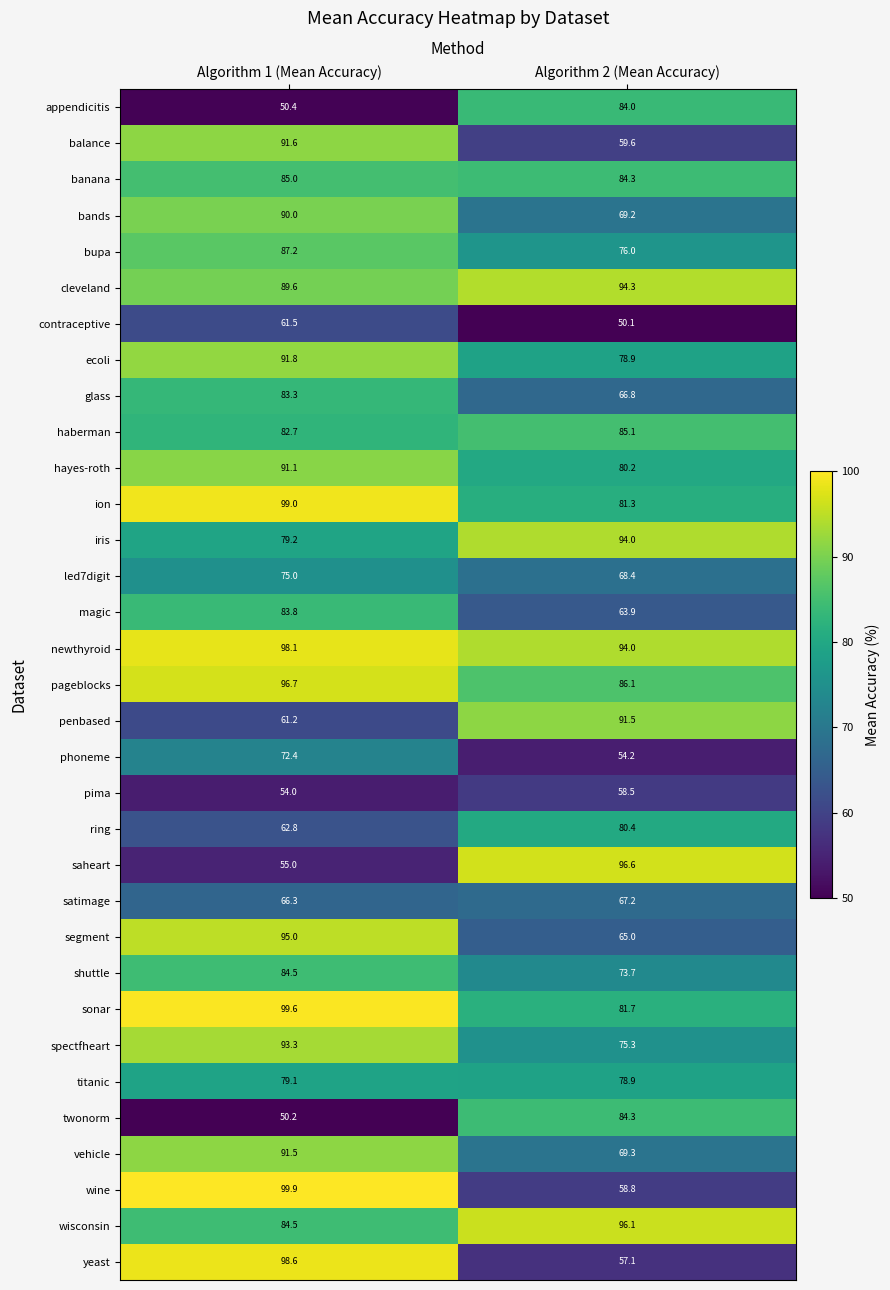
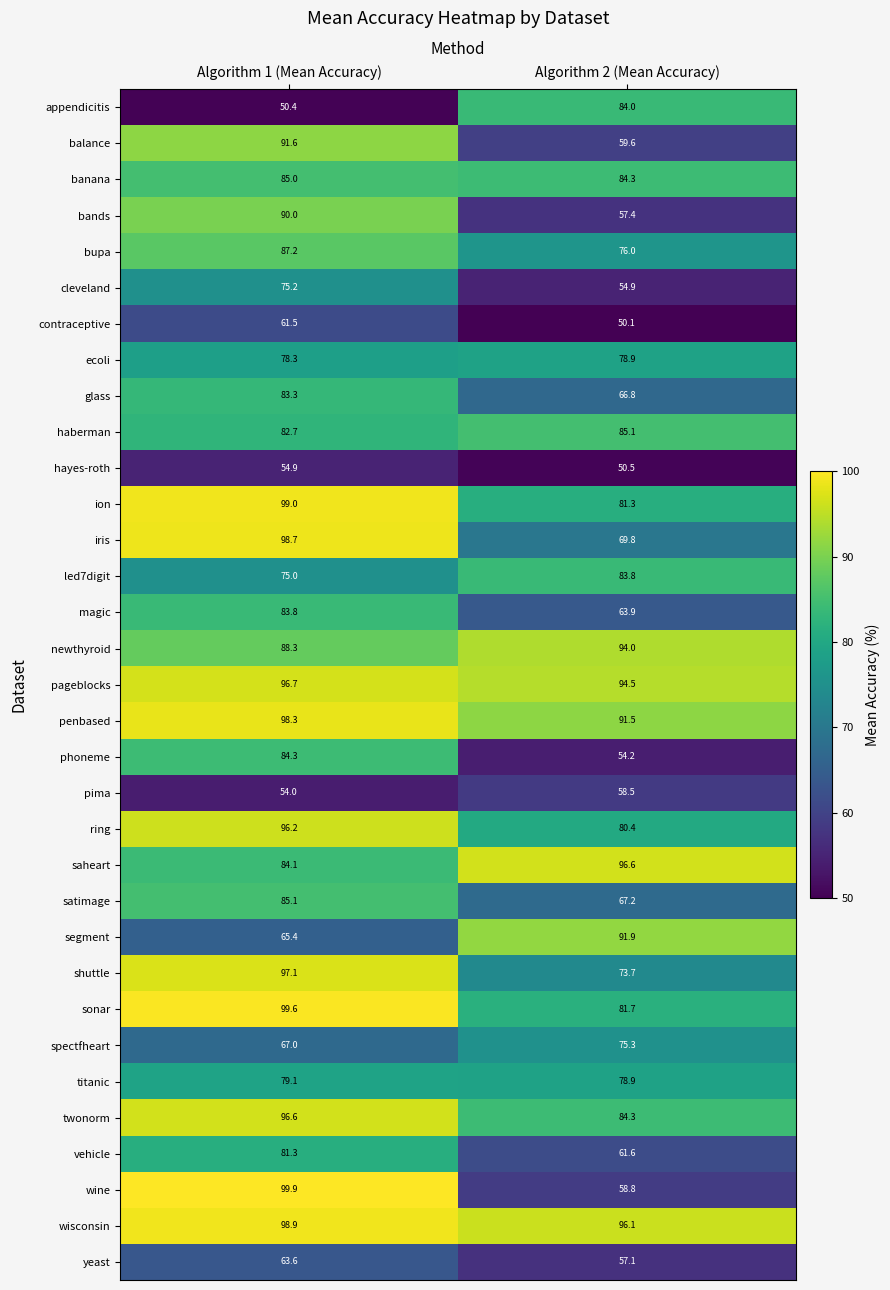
  {
    "appendicitis": {
      "Algorithm 1 (Mean Accuracy)": 50.4,
      "Algorithm 2 (Mean Accuracy)": 84.0
    },
    "balance": {
      "Algorithm 1 (Mean Accuracy)": 91.6,
      "Algorithm 2 (Mean Accuracy)": 59.6
    },
    "banana": {
      "Algorithm 1 (Mean Accuracy)": 85.0,
      "Algorithm 2 (Mean Accuracy)": 84.3
    },
    "bands": {
      "Algorithm 1 (Mean Accuracy)": 90.0,
-     "Algorithm 2 (Mean Accuracy)": 69.2
+     "Algorithm 2 (Mean Accuracy)": 57.4
    },
    "bupa": {
      "Algorithm 1 (Mean Accuracy)": 87.2,
      "Algorithm 2 (Mean Accuracy)": 76.0
    },
    "cleveland": {
-     "Algorithm 1 (Mean Accuracy)": 89.6,
-     "Algorithm 2 (Mean Accuracy)": 94.3
+     "Algorithm 1 (Mean Accuracy)": 75.2,
+     "Algorithm 2 (Mean Accuracy)": 54.9
    },
    "contraceptive": {
      "Algorithm 1 (Mean Accuracy)": 61.5,
      "Algorithm 2 (Mean Accuracy)": 50.1
    },
    "ecoli": {
-     "Algorithm 1 (Mean Accuracy)": 91.8,
+     "Algorithm 1 (Mean Accuracy)": 78.3,
      "Algorithm 2 (Mean Accuracy)": 78.9
    },
    "glass": {
      "Algorithm 1 (Mean Accuracy)": 83.3,
      "Algorithm 2 (Mean Accuracy)": 66.8
    },
    "haberman": {
      "Algorithm 1 (Mean Accuracy)": 82.7,
      "Algorithm 2 (Mean Accuracy)": 85.1
    },
    "hayes-roth": {
-     "Algorithm 1 (Mean Accuracy)": 91.1,
-     "Algorithm 2 (Mean Accuracy)": 80.2
+     "Algorithm 1 (Mean Accuracy)": 54.9,
+     "Algorithm 2 (Mean Accuracy)": 50.5
    },
    "ion": {
      "Algorithm 1 (Mean Accuracy)": 99.0,
      "Algorithm 2 (Mean Accuracy)": 81.3
    },
    "iris": {
-     "Algorithm 1 (Mean Accuracy)": 79.2,
-     "Algorithm 2 (Mean Accuracy)": 94.0
+     "Algorithm 1 (Mean Accuracy)": 98.7,
+     "Algorithm 2 (Mean Accuracy)": 69.8
    },
    "led7digit": {
      "Algorithm 1 (Mean Accuracy)": 75.0,
-     "Algorithm 2 (Mean Accuracy)": 68.4
+     "Algorithm 2 (Mean Accuracy)": 83.8
    },
    "magic": {
      "Algorithm 1 (Mean Accuracy)": 83.8,
      "Algorithm 2 (Mean Accuracy)": 63.9
    },
    "newthyroid": {
-     "Algorithm 1 (Mean Accuracy)": 98.1,
+     "Algorithm 1 (Mean Accuracy)": 88.3,
      "Algorithm 2 (Mean Accuracy)": 94.0
    },
    "pageblocks": {
      "Algorithm 1 (Mean Accuracy)": 96.7,
-     "Algorithm 2 (Mean Accuracy)": 86.1
+     "Algorithm 2 (Mean Accuracy)": 94.5
    },
    "penbased": {
-     "Algorithm 1 (Mean Accuracy)": 61.2,
+     "Algorithm 1 (Mean Accuracy)": 98.3,
      "Algorithm 2 (Mean Accuracy)": 91.5
    },
    "phoneme": {
-     "Algorithm 1 (Mean Accuracy)": 72.4,
+     "Algorithm 1 (Mean Accuracy)": 84.3,
      "Algorithm 2 (Mean Accuracy)": 54.2
    },
    "pima": {
      "Algorithm 1 (Mean Accuracy)": 54.0,
      "Algorithm 2 (Mean Accuracy)": 58.5
    },
    "ring": {
-     "Algorithm 1 (Mean Accuracy)": 62.8,
+     "Algorithm 1 (Mean Accuracy)": 96.2,
      "Algorithm 2 (Mean Accuracy)": 80.4
    },
    "saheart": {
-     "Algorithm 1 (Mean Accuracy)": 55.0,
+     "Algorithm 1 (Mean Accuracy)": 84.1,
      "Algorithm 2 (Mean Accuracy)": 96.6
    },
    "satimage": {
-     "Algorithm 1 (Mean Accuracy)": 66.3,
+     "Algorithm 1 (Mean Accuracy)": 85.1,
      "Algorithm 2 (Mean Accuracy)": 67.2
    },
    "segment": {
-     "Algorithm 1 (Mean Accuracy)": 95.0,
-     "Algorithm 2 (Mean Accuracy)": 65.0
+     "Algorithm 1 (Mean Accuracy)": 65.4,
+     "Algorithm 2 (Mean Accuracy)": 91.9
    },
    "shuttle": {
-     "Algorithm 1 (Mean Accuracy)": 84.5,
+     "Algorithm 1 (Mean Accuracy)": 97.1,
      "Algorithm 2 (Mean Accuracy)": 73.7
    },
    "sonar": {
      "Algorithm 1 (Mean Accuracy)": 99.6,
      "Algorithm 2 (Mean Accuracy)": 81.7
    },
    "spectfheart": {
-     "Algorithm 1 (Mean Accuracy)": 93.3,
+     "Algorithm 1 (Mean Accuracy)": 67.0,
      "Algorithm 2 (Mean Accuracy)": 75.3
    },
    "titanic": {
      "Algorithm 1 (Mean Accuracy)": 79.1,
      "Algorithm 2 (Mean Accuracy)": 78.9
    },
    "twonorm": {
-     "Algorithm 1 (Mean Accuracy)": 50.2,
+     "Algorithm 1 (Mean Accuracy)": 96.6,
      "Algorithm 2 (Mean Accuracy)": 84.3
    },
    "vehicle": {
-     "Algorithm 1 (Mean Accuracy)": 91.5,
-     "Algorithm 2 (Mean Accuracy)": 69.3
+     "Algorithm 1 (Mean Accuracy)": 81.3,
+     "Algorithm 2 (Mean Accuracy)": 61.6
    },
    "wine": {
      "Algorithm 1 (Mean Accuracy)": 99.9,
      "Algorithm 2 (Mean Accuracy)": 58.8
    },
    "wisconsin": {
-     "Algorithm 1 (Mean Accuracy)": 84.5,
+     "Algorithm 1 (Mean Accuracy)": 98.9,
      "Algorithm 2 (Mean Accuracy)": 96.1
    },
    "yeast": {
-     "Algorithm 1 (Mean Accuracy)": 98.6,
+     "Algorithm 1 (Mean Accuracy)": 63.6,
      "Algorithm 2 (Mean Accuracy)": 57.1
    }
  }
